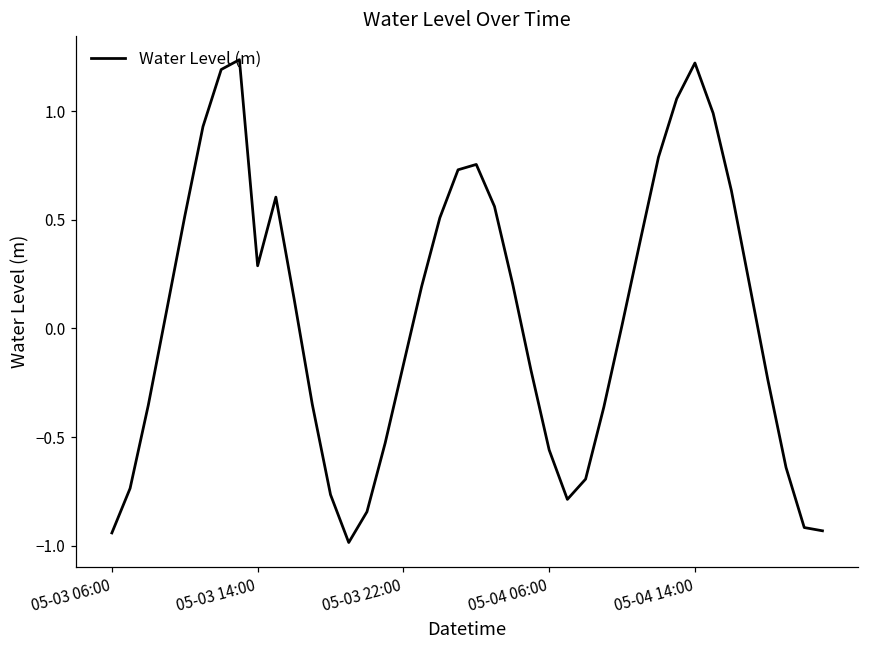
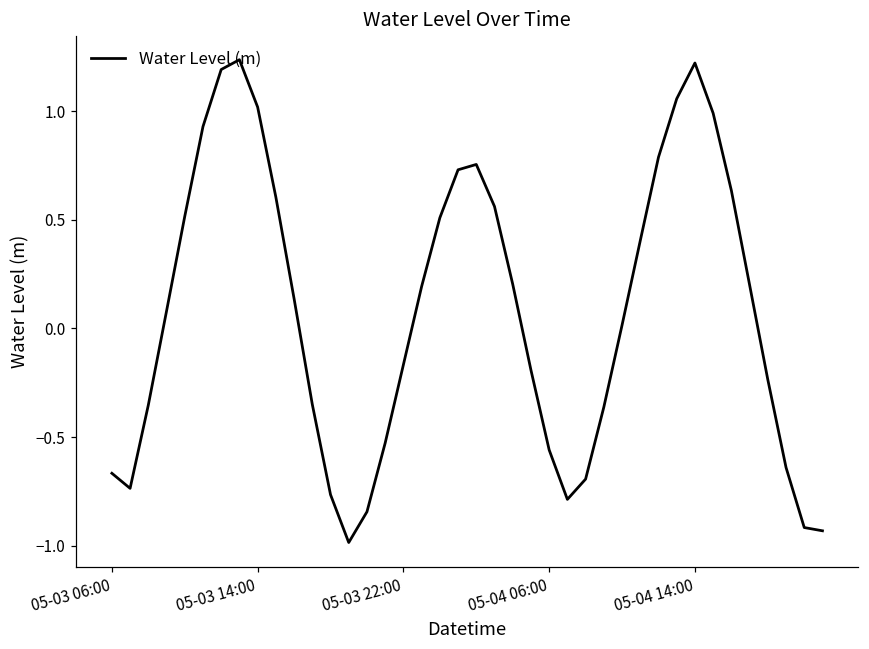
  {
-   "05-03 06:00": -0.94,
-   "05-03 14:00": 0.29,
+   "05-03 06:00": -0.67,
+   "05-03 14:00": 1.02,
    "05-03 22:00": -0.17,
    "05-04 06:00": -0.56,
    "05-04 14:00": 1.22
  }
